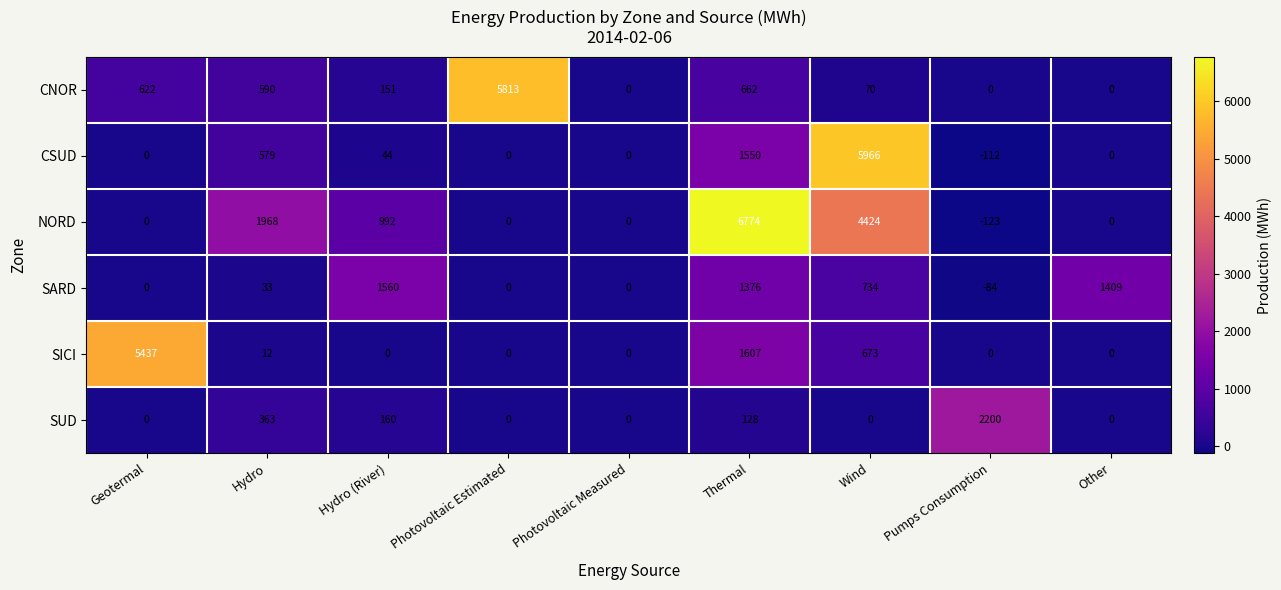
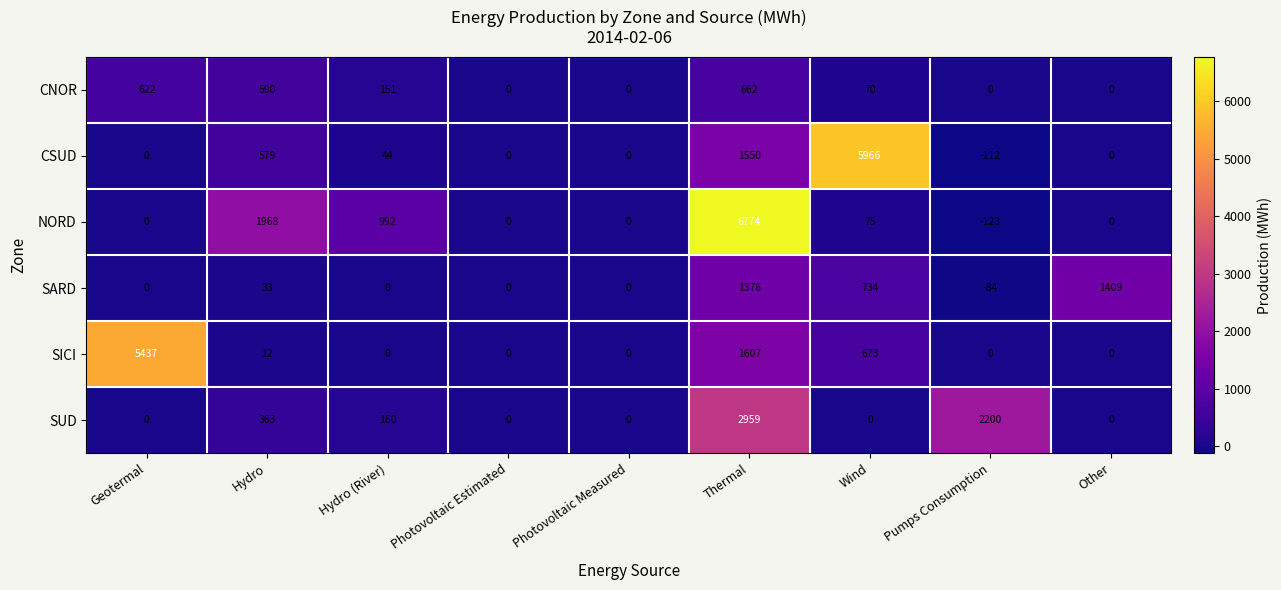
  {
    "CNOR": {
      "Geotermal": 622,
      "Hydro": 590,
      "Hydro (River)": 151,
-     "Photovoltaic Estimated": 5813,
+     "Photovoltaic Estimated": 0,
      "Photovoltaic Measured": 0,
      "Thermal": 662,
      "Wind": 70,
      "Pumps Consumption": 0,
      "Other": 0
    },
    "CSUD": {
      "Geotermal": 0,
      "Hydro": 579,
      "Hydro (River)": 44,
      "Photovoltaic Estimated": 0,
      "Photovoltaic Measured": 0,
      "Thermal": 1550,
      "Wind": 5966,
      "Pumps Consumption": -112,
      "Other": 0
    },
    "NORD": {
      "Geotermal": 0,
      "Hydro": 1968,
      "Hydro (River)": 992,
      "Photovoltaic Estimated": 0,
      "Photovoltaic Measured": 0,
      "Thermal": 6774,
-     "Wind": 4424,
+     "Wind": 75,
      "Pumps Consumption": -123,
      "Other": 0
    },
    "SARD": {
      "Geotermal": 0,
      "Hydro": 33,
-     "Hydro (River)": 1560,
+     "Hydro (River)": 0,
      "Photovoltaic Estimated": 0,
      "Photovoltaic Measured": 0,
      "Thermal": 1376,
      "Wind": 734,
      "Pumps Consumption": -84,
      "Other": 1409
    },
    "SICI": {
      "Geotermal": 5437,
      "Hydro": 12,
      "Hydro (River)": 0,
      "Photovoltaic Estimated": 0,
      "Photovoltaic Measured": 0,
      "Thermal": 1607,
      "Wind": 673,
      "Pumps Consumption": 0,
      "Other": 0
    },
    "SUD": {
      "Geotermal": 0,
      "Hydro": 363,
      "Hydro (River)": 160,
      "Photovoltaic Estimated": 0,
      "Photovoltaic Measured": 0,
-     "Thermal": 128,
+     "Thermal": 2959,
      "Wind": 0,
      "Pumps Consumption": 2200,
      "Other": 0
    }
  }
